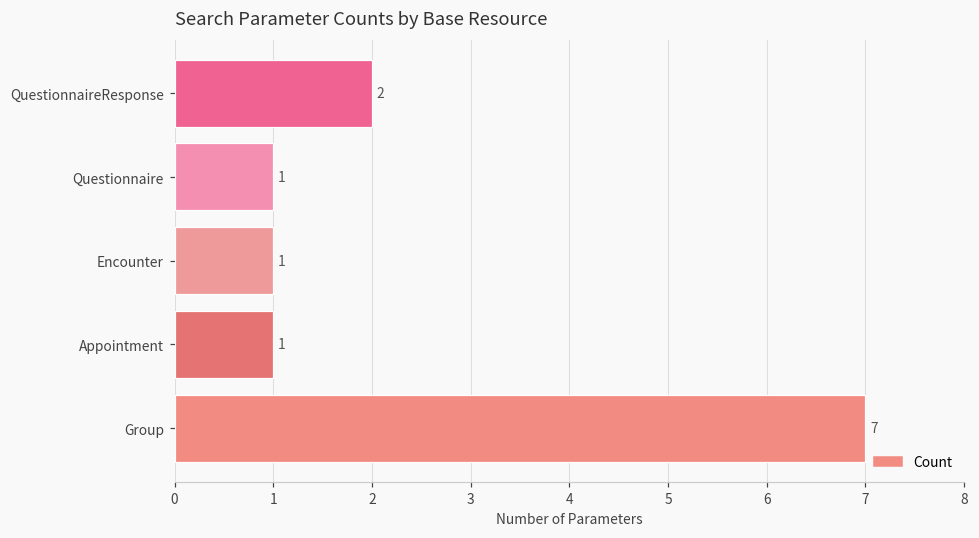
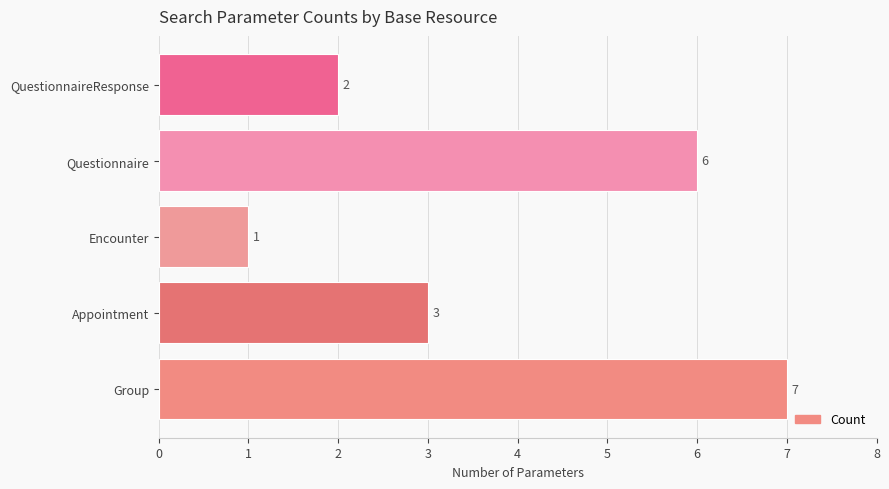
  {
    "QuestionnaireResponse": 2,
-   "Questionnaire": 1,
+   "Questionnaire": 6,
    "Encounter": 1,
-   "Appointment": 1,
+   "Appointment": 3,
    "Group": 7
  }
